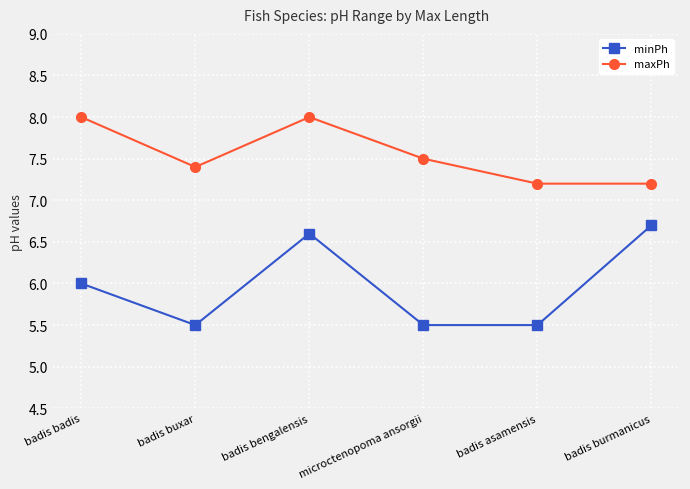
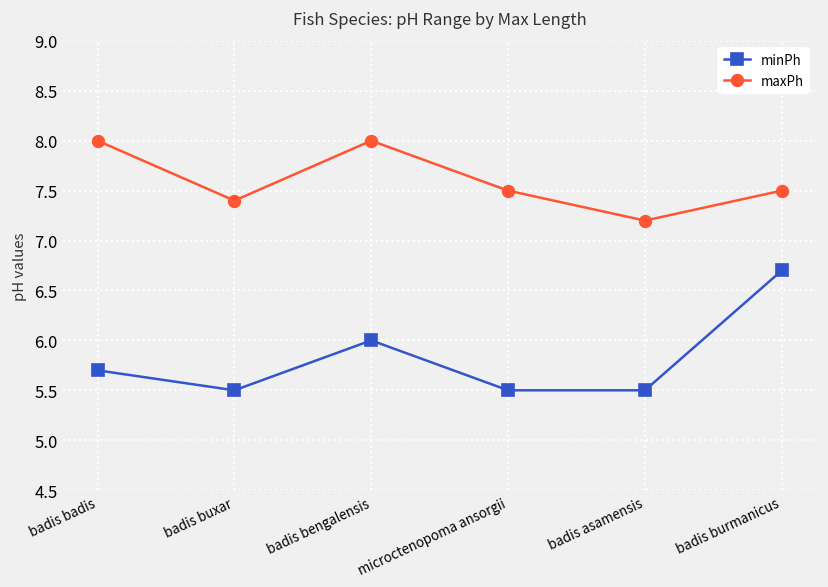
  {
    "minPh": {
-     "badis badis": 6.0,
+     "badis badis": 5.7,
      "badis buxar": 5.5,
-     "badis bengalensis": 6.6,
+     "badis bengalensis": 6.0,
      "microctenopoma ansorgii": 5.5,
      "badis asamensis": 5.5,
      "badis burmanicus": 6.7
    },
    "maxPh": {
      "badis badis": 8.0,
      "badis buxar": 7.4,
      "badis bengalensis": 8.0,
      "microctenopoma ansorgii": 7.5,
      "badis asamensis": 7.2,
-     "badis burmanicus": 7.2
+     "badis burmanicus": 7.5
    }
  }
